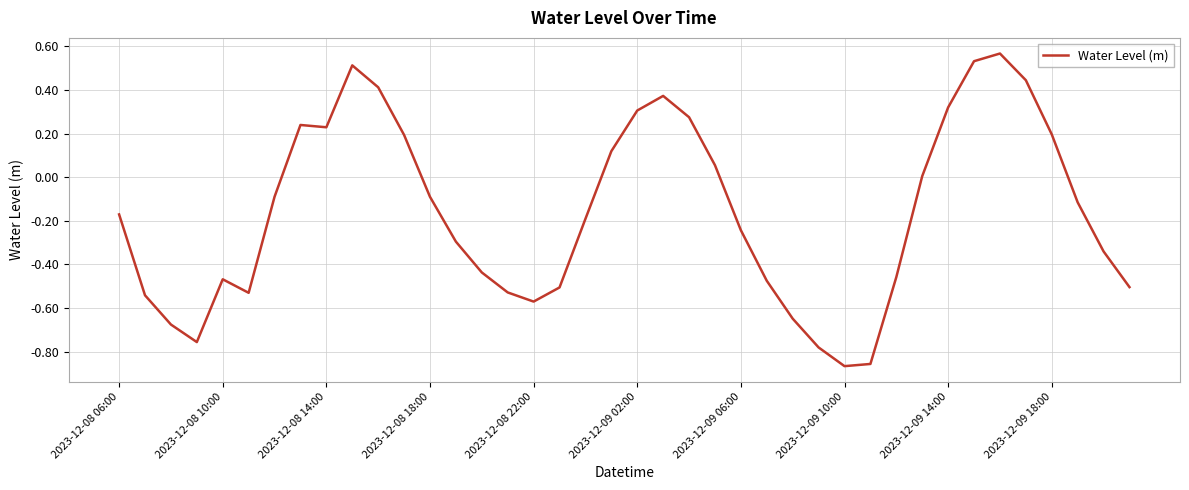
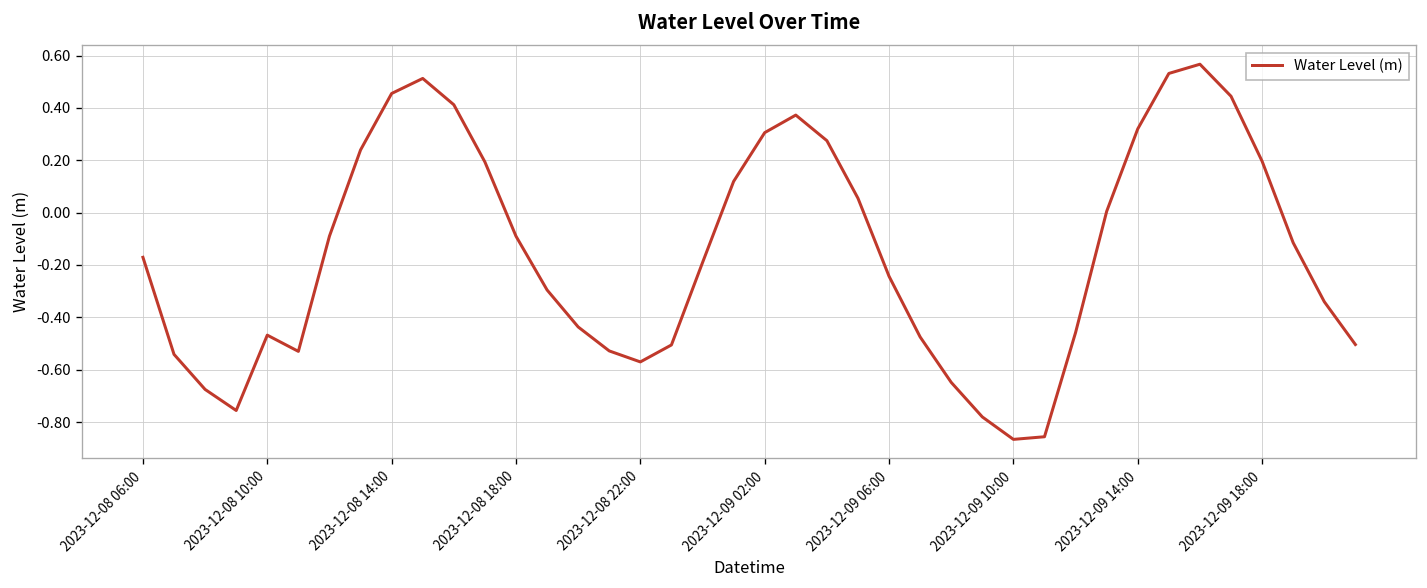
  {
    "2023-12-08 06:00": -0.17,
    "2023-12-08 10:00": -0.47,
-   "2023-12-08 14:00": 0.23,
+   "2023-12-08 14:00": 0.46,
    "2023-12-08 18:00": -0.09,
    "2023-12-08 22:00": -0.57,
    "2023-12-09 02:00": 0.31,
    "2023-12-09 06:00": -0.24,
    "2023-12-09 10:00": -0.87,
    "2023-12-09 14:00": 0.32,
    "2023-12-09 18:00": 0.20
  }
